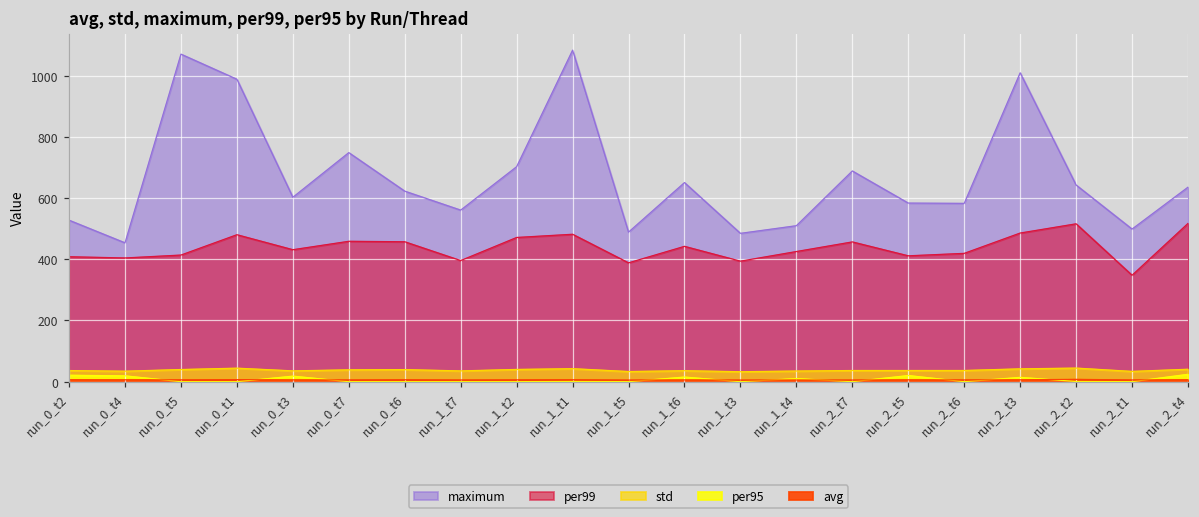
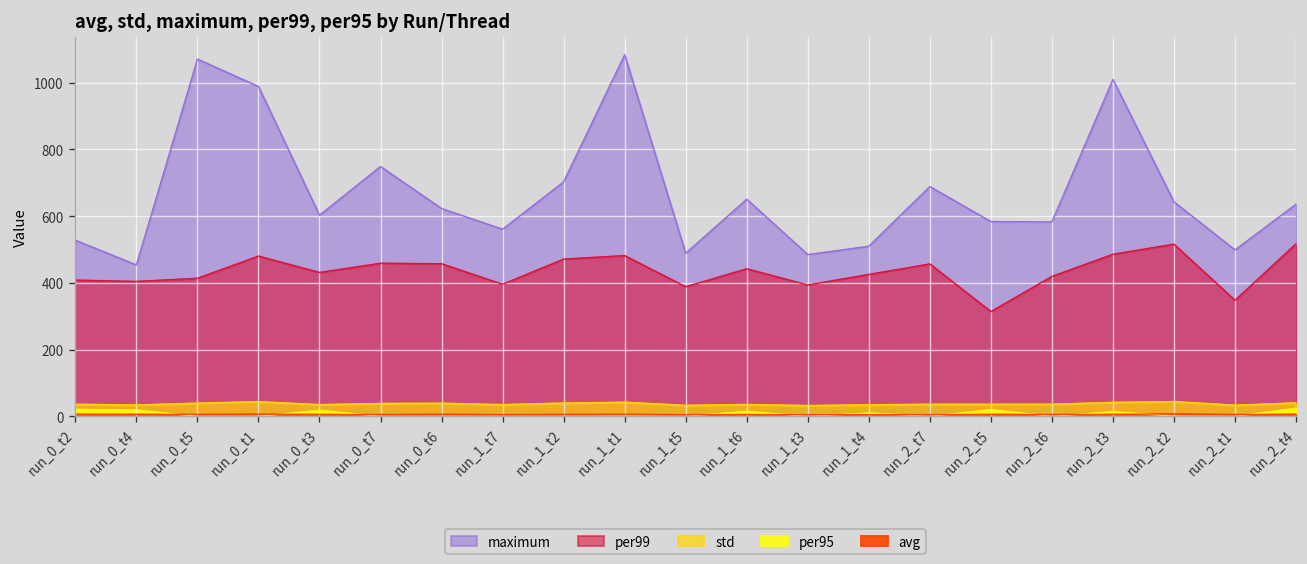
  {
    "maximum": {
      "run_0_t2": 530,
      "run_0_t4": 450,
      "run_0_t5": 1070,
      "run_0_t1": 990,
      "run_0_t3": 600,
      "run_0_t7": 750,
      "run_0_t6": 620,
      "run_1_t7": 560,
      "run_1_t2": 700,
      "run_1_t1": 1080,
      "run_1_t5": 490,
      "run_1_t6": 650,
      "run_1_t3": 490,
      "run_1_t4": 510,
      "run_2_t7": 690,
      "run_2_t5": 580,
      "run_2_t6": 580,
      "run_2_t3": 1010,
      "run_2_t2": 640,
      "run_2_t1": 500,
      "run_2_t4": 640
    },
    "per99": {
      "run_0_t2": 410,
      "run_0_t4": 400,
      "run_0_t5": 410,
      "run_0_t1": 480,
      "run_0_t3": 430,
      "run_0_t7": 460,
      "run_0_t6": 460,
      "run_1_t7": 400,
      "run_1_t2": 470,
      "run_1_t1": 480,
      "run_1_t5": 390,
      "run_1_t6": 440,
      "run_1_t3": 390,
      "run_1_t4": 430,
      "run_2_t7": 460,
-     "run_2_t5": 410,
+     "run_2_t5": 310,
      "run_2_t6": 420,
      "run_2_t3": 490,
      "run_2_t2": 520,
      "run_2_t1": 350,
      "run_2_t4": 520
    },
    "avg": {
      "run_0_t2": 10,
      "run_0_t4": 10,
      "run_0_t3": 10,
      "run_1_t6": 10,
      "run_2_t5": 10,
      "run_2_t4": 10
    }
  }
